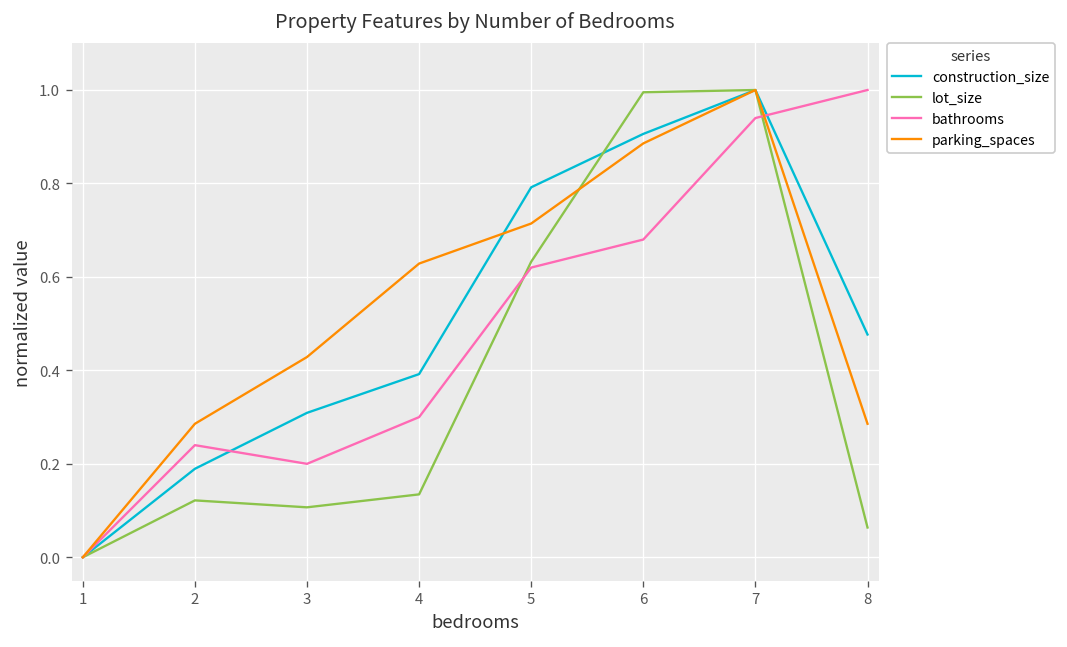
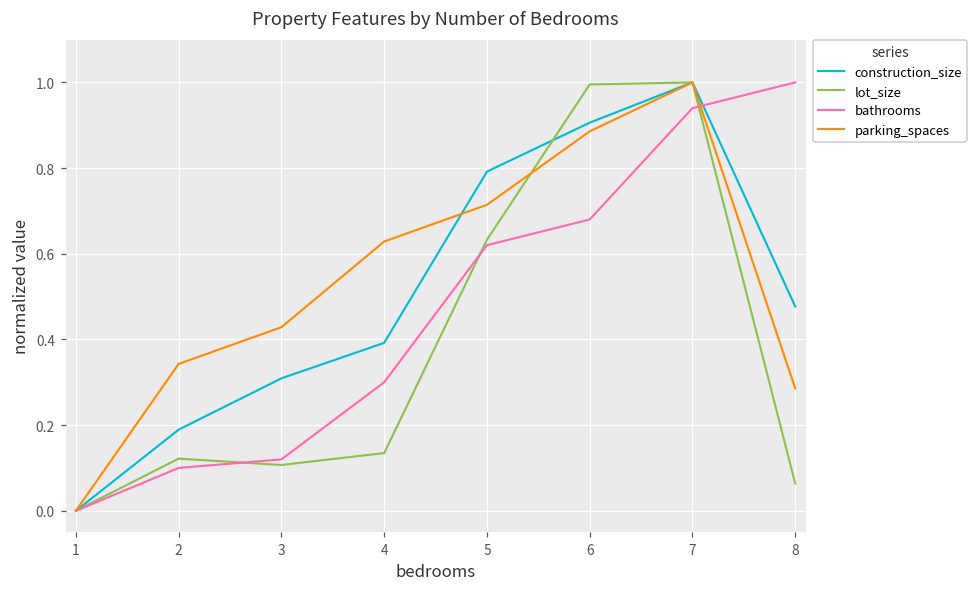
  {
    "construction_size": {
      "2": 0.19,
      "3": 0.31,
      "4": 0.39,
      "5": 0.79,
      "6": 0.91,
      "8": 0.48
    },
    "lot_size": {
      "2": 0.12,
      "3": 0.11,
      "4": 0.13,
      "5": 0.63,
      "6": 1.00,
      "8": 0.06
    },
    "bathrooms": {
-     "2": 0.24,
-     "3": 0.20,
+     "2": 0.10,
+     "3": 0.12,
      "4": 0.30,
      "5": 0.62,
      "6": 0.68,
      "7": 0.94,
      "8": 1.00
    },
    "parking_spaces": {
-     "2": 0.29,
+     "2": 0.34,
      "3": 0.43,
      "4": 0.63,
      "5": 0.71,
      "6": 0.89,
      "8": 0.29
    }
  }
